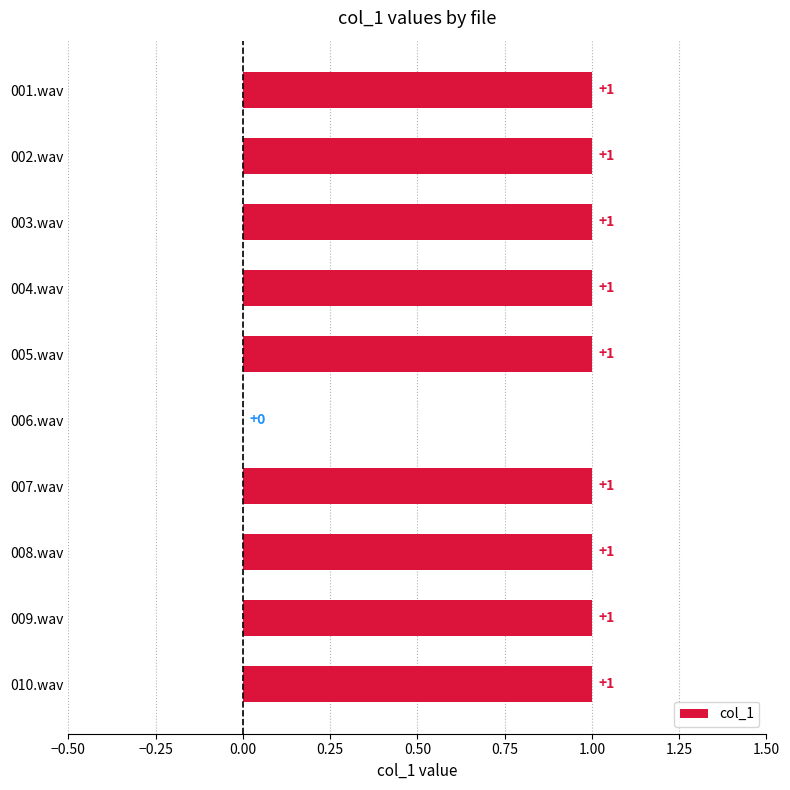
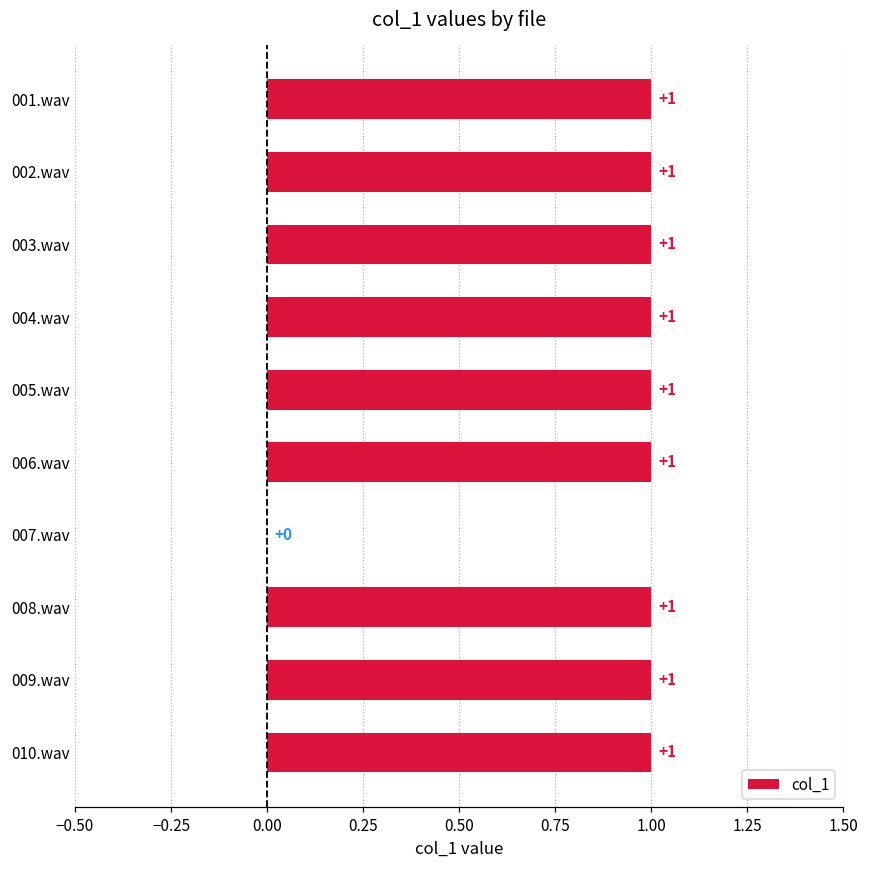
  {
    "001.wav": "+1",
    "002.wav": "+1",
    "003.wav": "+1",
    "004.wav": "+1",
    "005.wav": "+1",
-   "006.wav": "+0",
-   "007.wav": "+1",
+   "006.wav": "+1",
+   "007.wav": "+0",
    "008.wav": "+1",
    "009.wav": "+1",
    "010.wav": "+1"
  }
